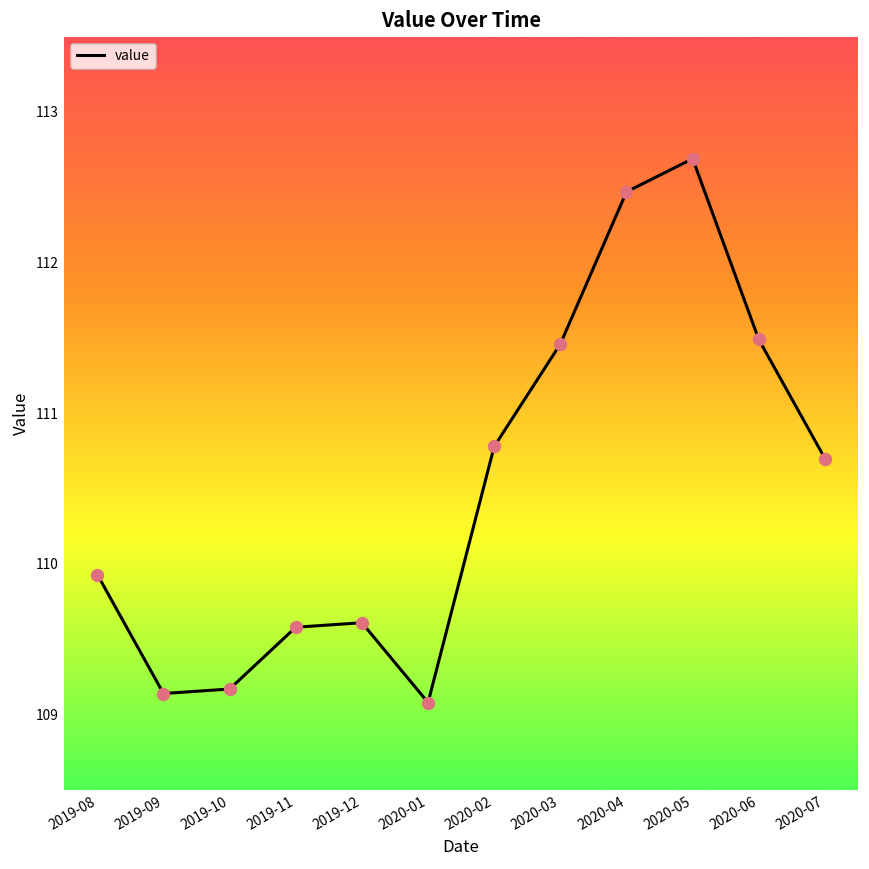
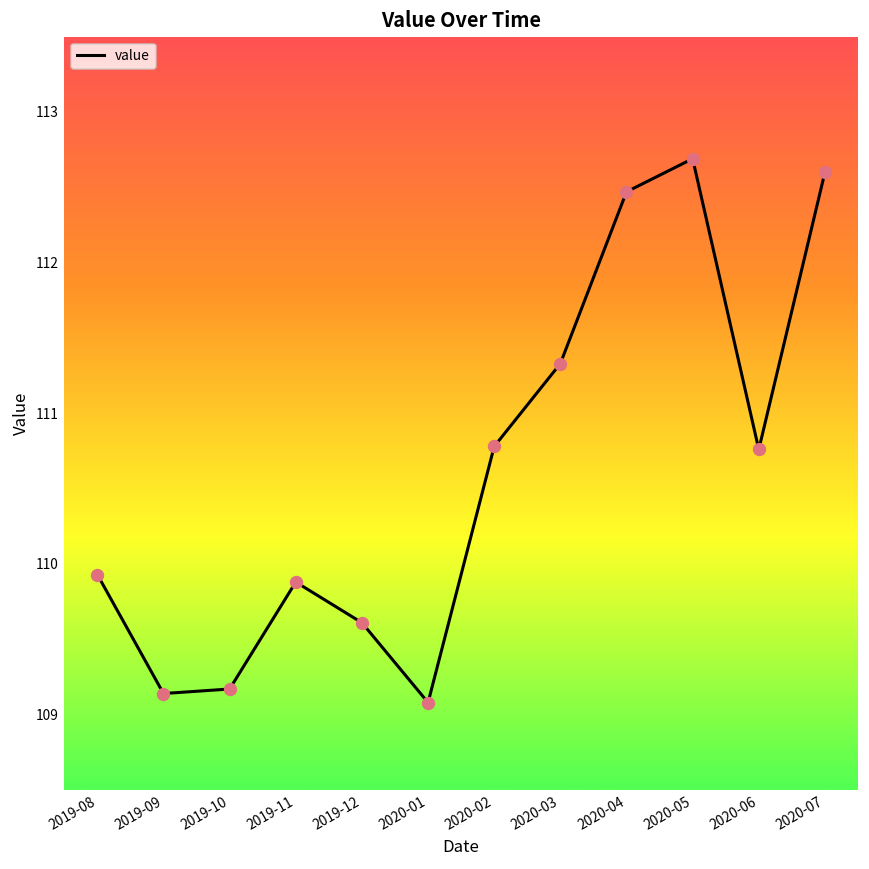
  {
    "2019-08": 109.93,
    "2019-09": 109.14,
    "2019-10": 109.17,
-   "2019-11": 109.58,
+   "2019-11": 109.88,
    "2019-12": 109.61,
    "2020-01": 109.08,
    "2020-02": 110.78,
-   "2020-03": 111.46,
+   "2020-03": 111.33,
    "2020-04": 112.47,
    "2020-05": 112.69,
-   "2020-06": 111.49,
-   "2020-07": 110.7
+   "2020-06": 110.76,
+   "2020-07": 112.6
  }
